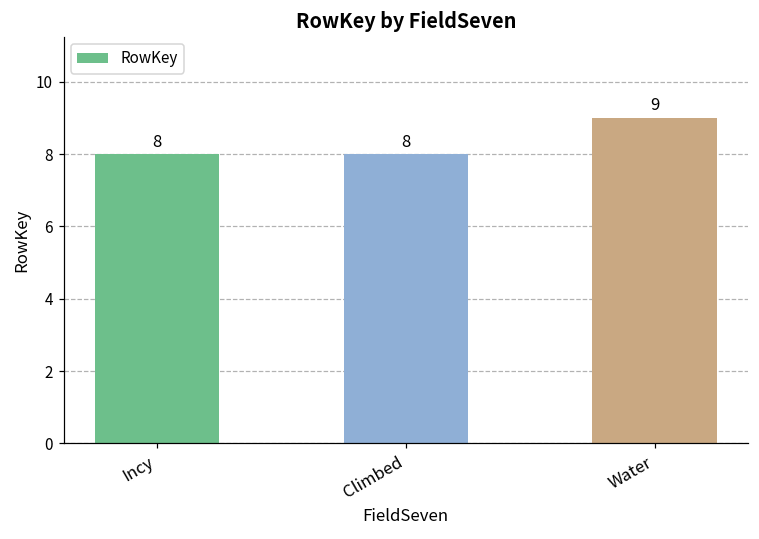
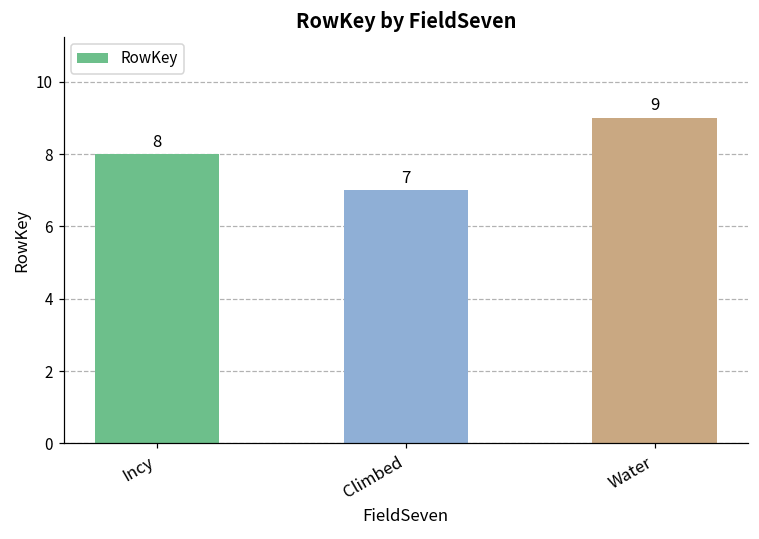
  {
    "Incy": 8,
-   "Climbed": 8,
+   "Climbed": 7,
    "Water": 9
  }
